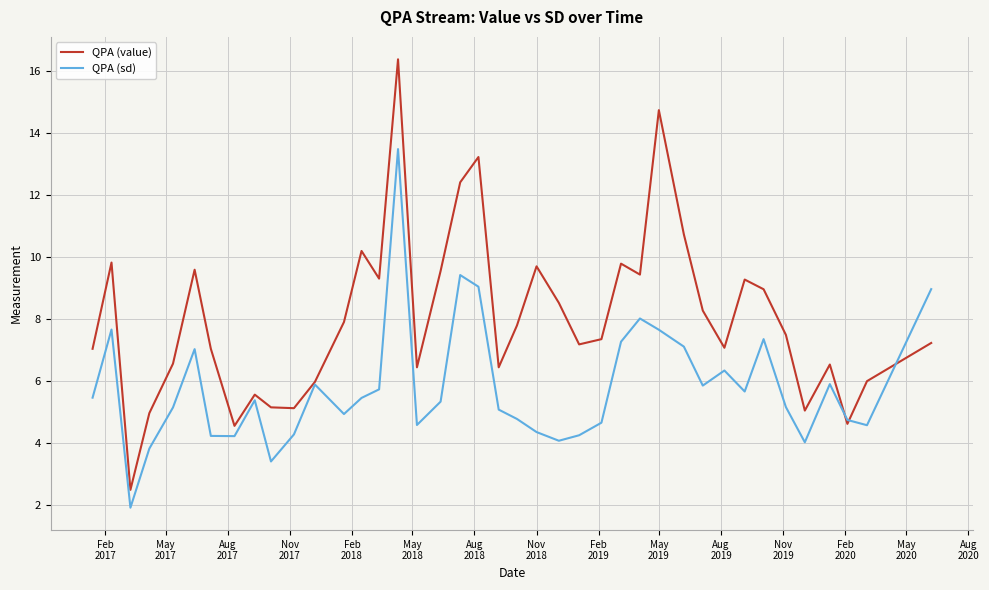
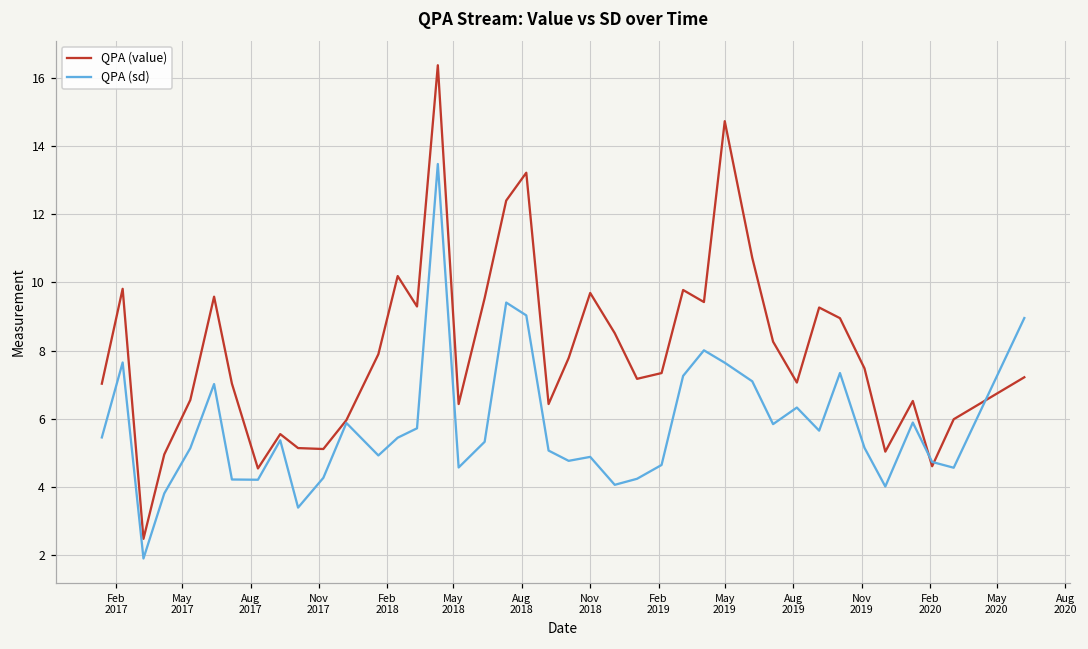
  {
    "QPA (value)": {
      "Nov 2018": 9.7,
      "May 2019": 14.7
    },
    "QPA (sd)": {
-     "Nov 2018": 4.3,
+     "Nov 2018": 4.9,
      "May 2019": 7.6
    }
  }
